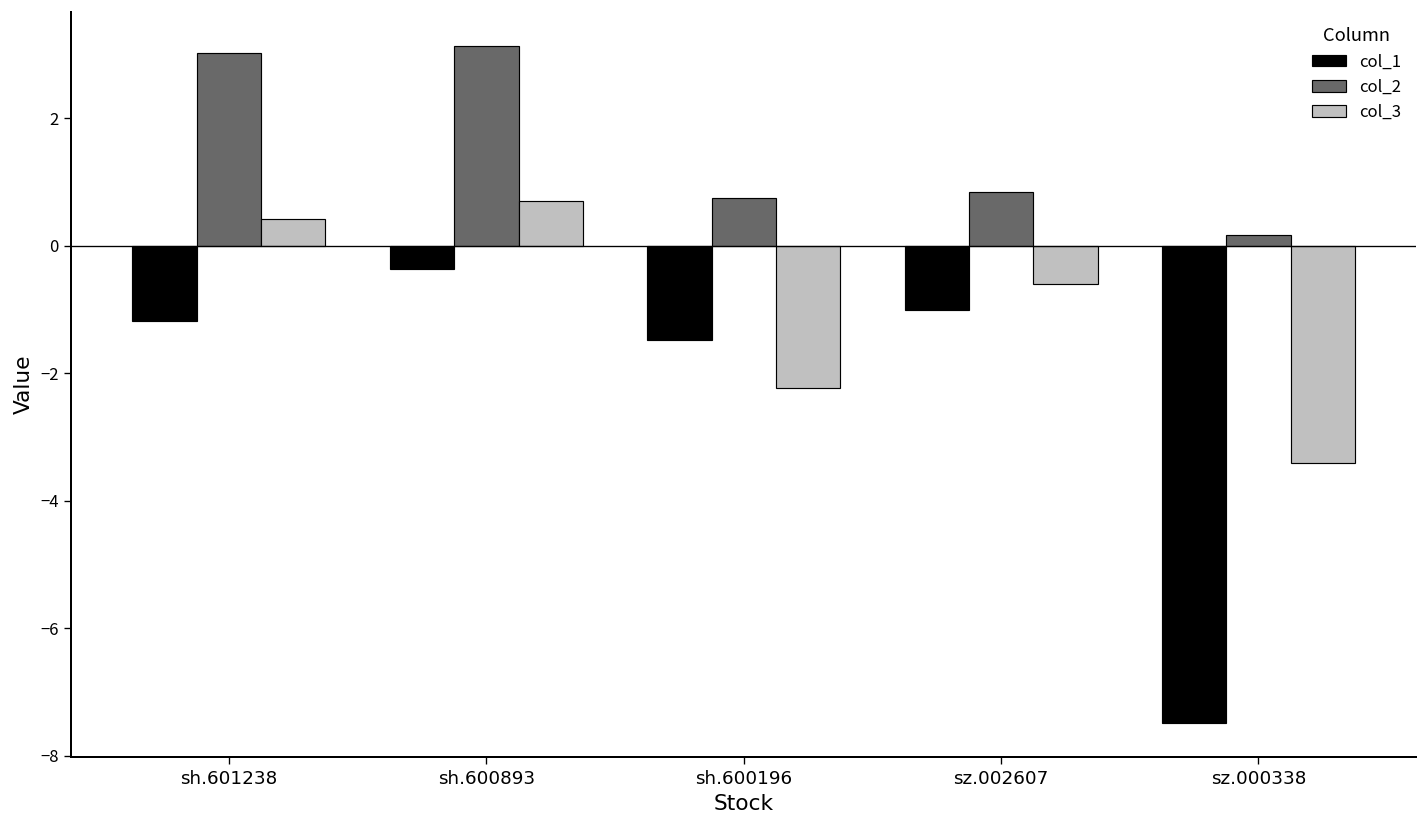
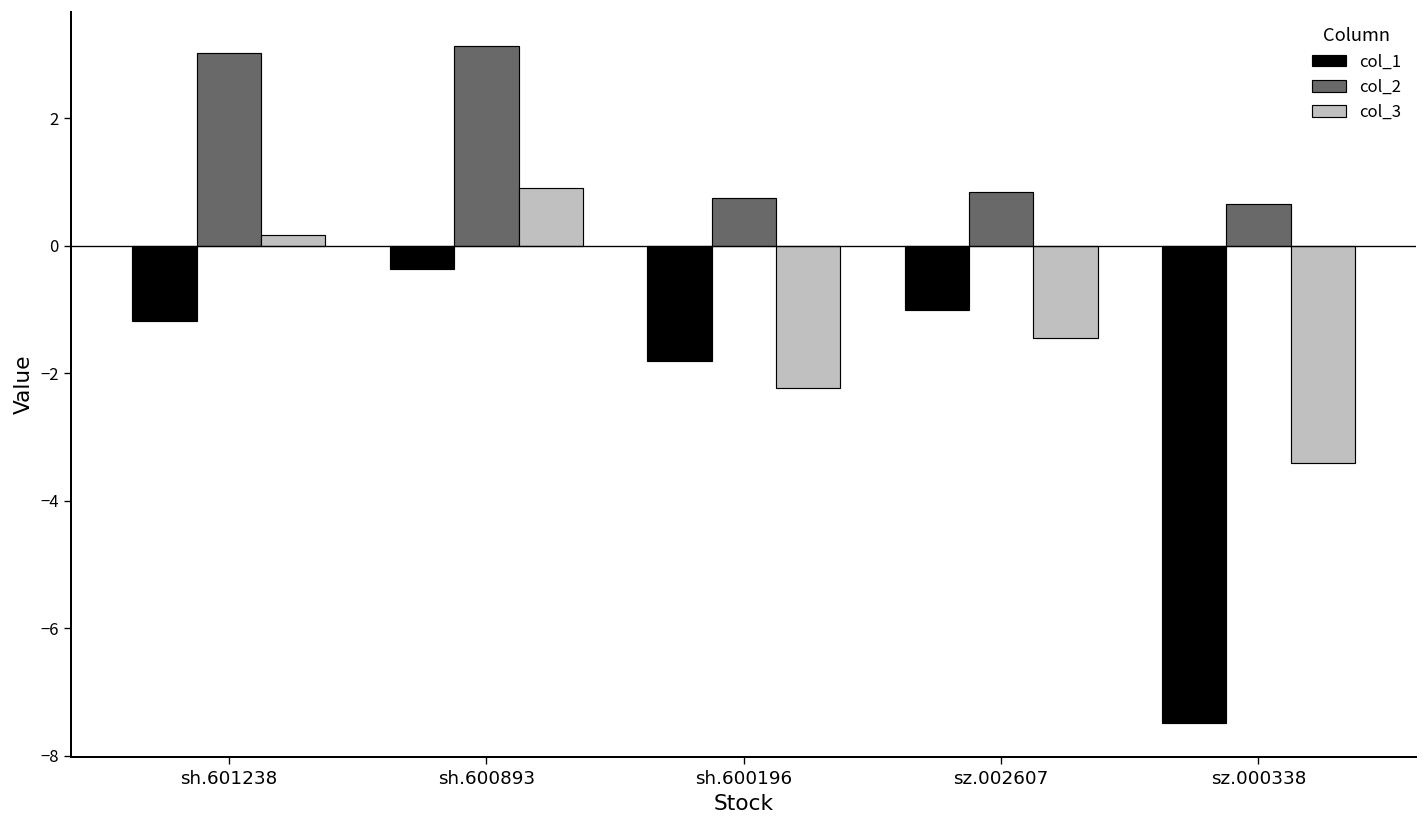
  {
    "col_1": {
      "sh.601238": -1.2,
      "sh.600893": -0.4,
-     "sh.600196": -1.5,
+     "sh.600196": -1.8,
      "sz.002607": -1.0,
      "sz.000338": -7.5
    },
    "col_2": {
      "sh.601238": 3.0,
      "sh.600893": 3.1,
      "sh.600196": 0.7,
      "sz.002607": 0.9,
-     "sz.000338": 0.2
+     "sz.000338": 0.7
    },
    "col_3": {
-     "sh.601238": 0.4,
-     "sh.600893": 0.7,
+     "sh.601238": 0.2,
+     "sh.600893": 0.9,
      "sh.600196": -2.2,
-     "sz.002607": -0.6,
+     "sz.002607": -1.4,
      "sz.000338": -3.4
    }
  }
